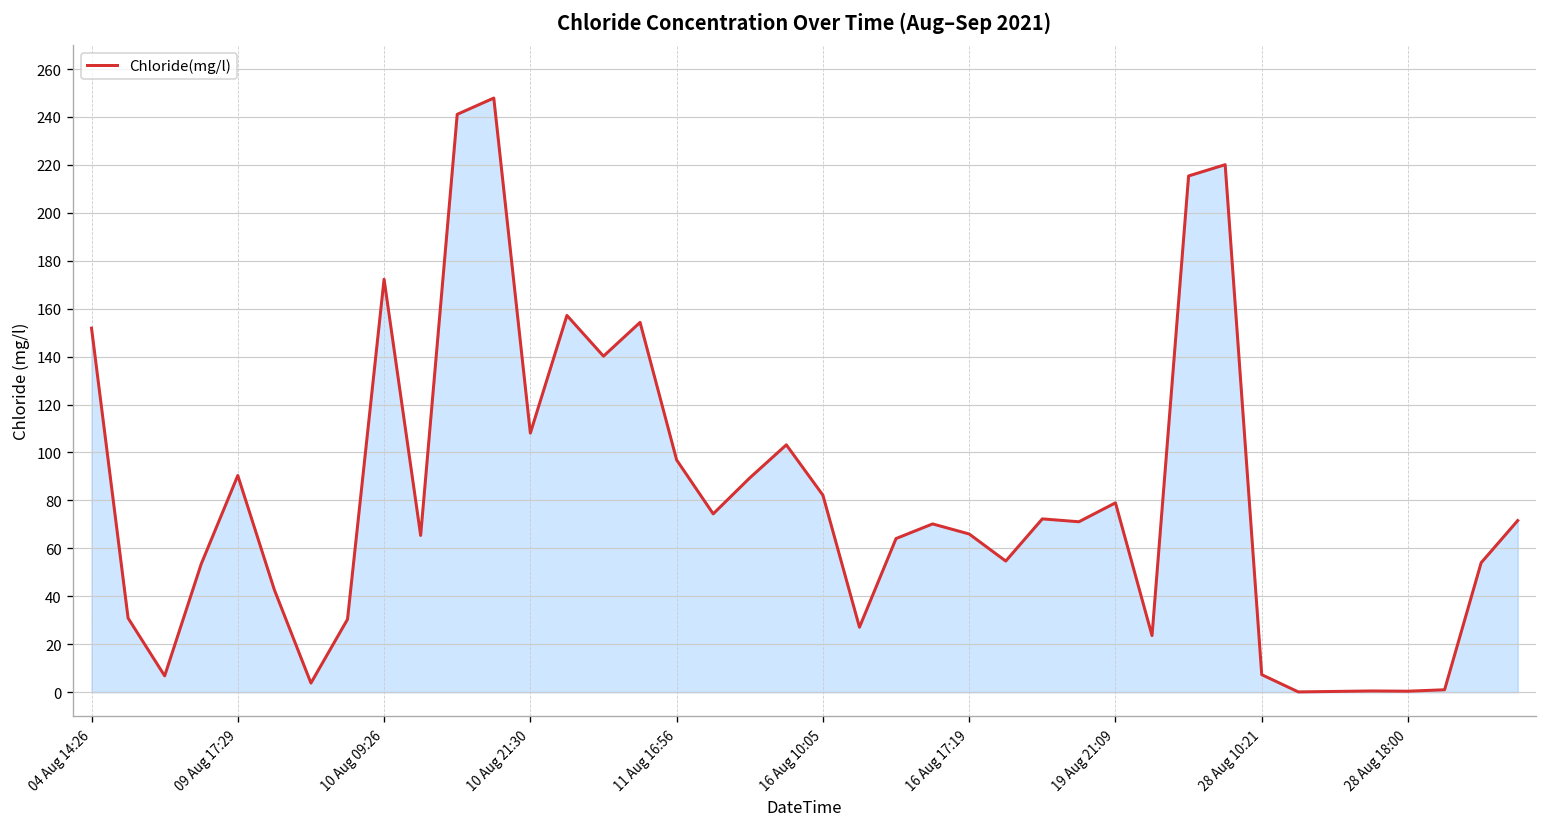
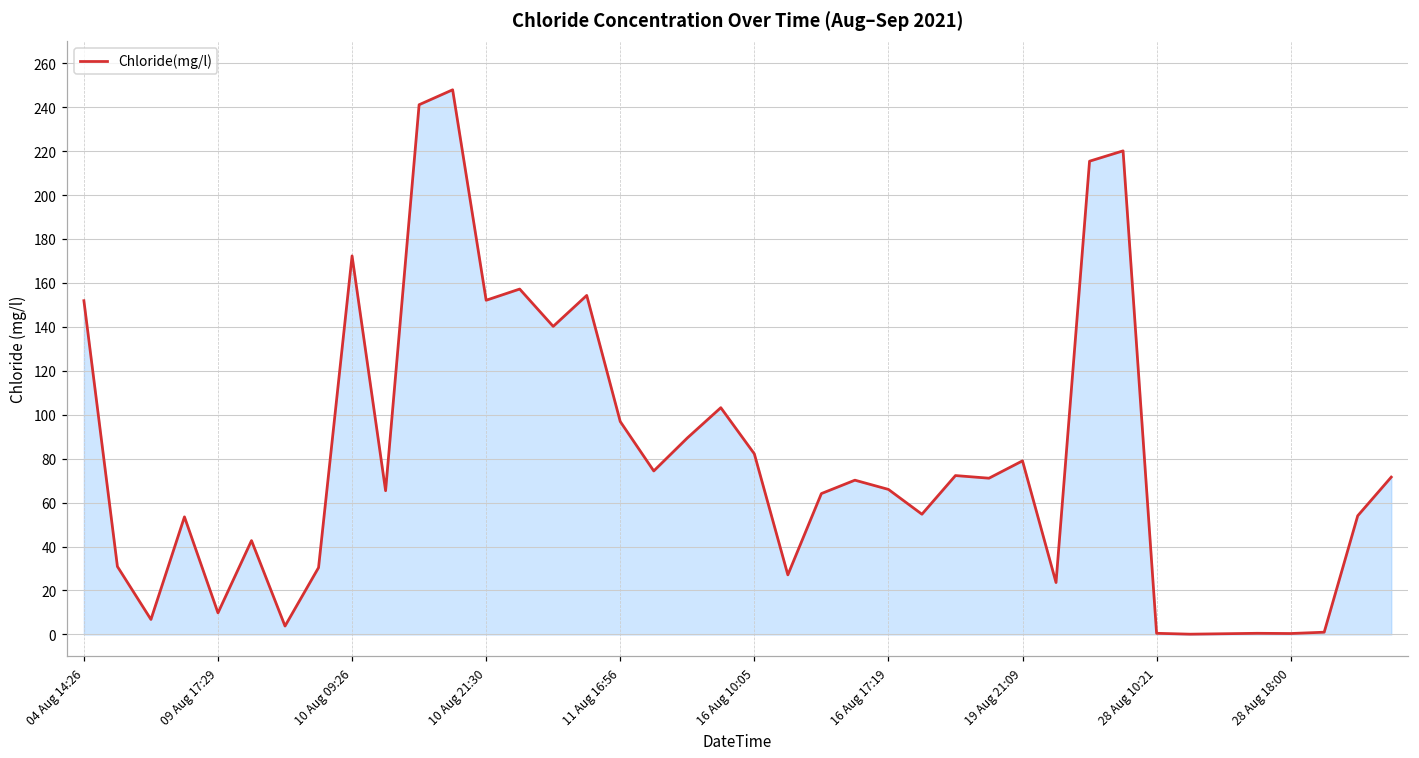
  {
    "04 Aug 14:26": 152,
-   "09 Aug 17:29": 90,
+   "09 Aug 17:29": 10,
    "10 Aug 09:26": 172,
-   "10 Aug 21:30": 108,
+   "10 Aug 21:30": 152,
    "11 Aug 16:56": 97,
    "16 Aug 10:05": 82,
    "16 Aug 17:19": 66,
    "19 Aug 21:09": 79,
-   "28 Aug 10:21": 7,
+   "28 Aug 10:21": 1,
    "28 Aug 18:00": 0
  }
